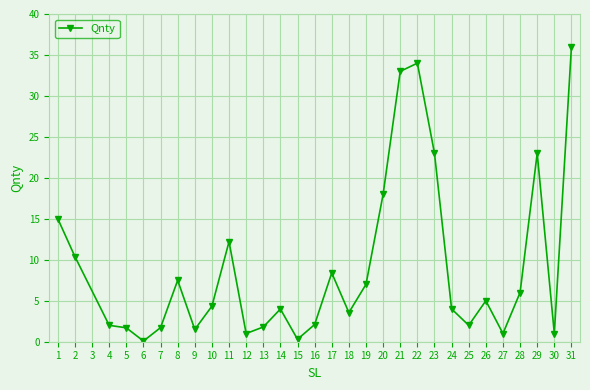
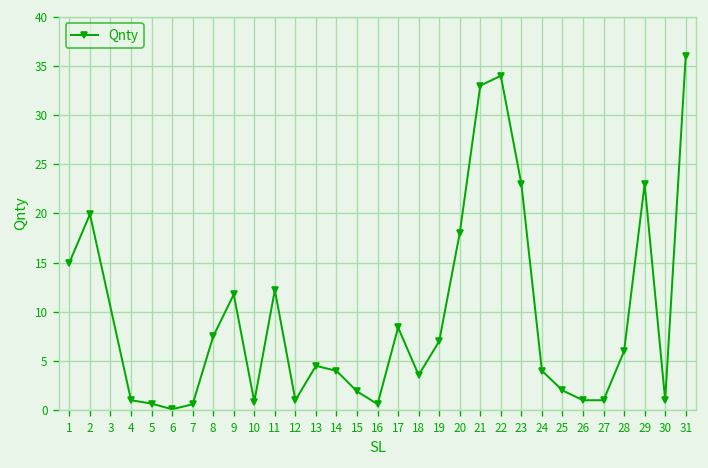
  {
    "1": 15,
-   "2": 10,
-   "4": 2,
-   "5": 2,
+   "2": 20,
+   "4": 1,
+   "5": 1,
    "6": 0,
-   "7": 2,
+   "7": 1,
    "8": 7,
-   "9": 1,
-   "10": 4,
+   "9": 12,
+   "10": 1,
    "11": 12,
    "12": 1,
-   "13": 2,
+   "13": 5,
    "14": 4,
-   "15": 0,
-   "16": 2,
+   "15": 2,
+   "16": 1,
    "17": 8,
    "18": 4,
    "19": 7,
    "20": 18,
    "21": 33,
    "22": 34,
    "23": 23,
    "24": 4,
    "25": 2,
-   "26": 5,
+   "26": 1,
    "27": 1,
    "28": 6,
    "29": 23,
    "30": 1,
    "31": 36
  }
